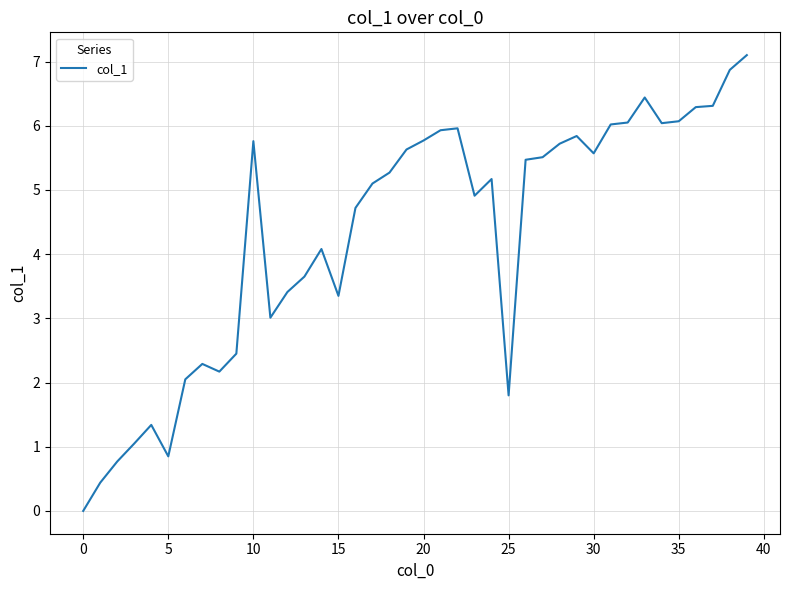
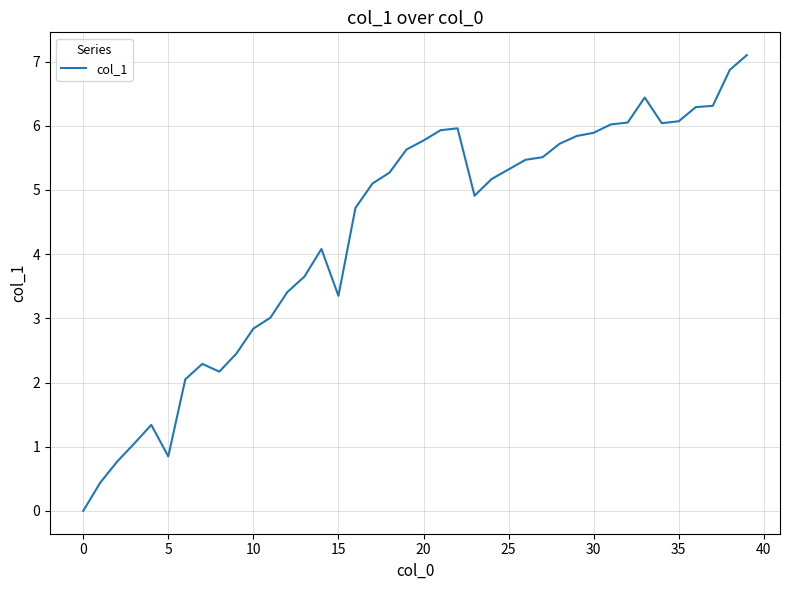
  {
    "0": 0.0,
    "5": 0.9,
-   "10": 5.8,
+   "10": 2.8,
    "15": 3.4,
    "20": 5.8,
-   "25": 1.8,
-   "30": 5.6,
+   "25": 5.3,
+   "30": 5.9,
    "35": 6.1
  }
